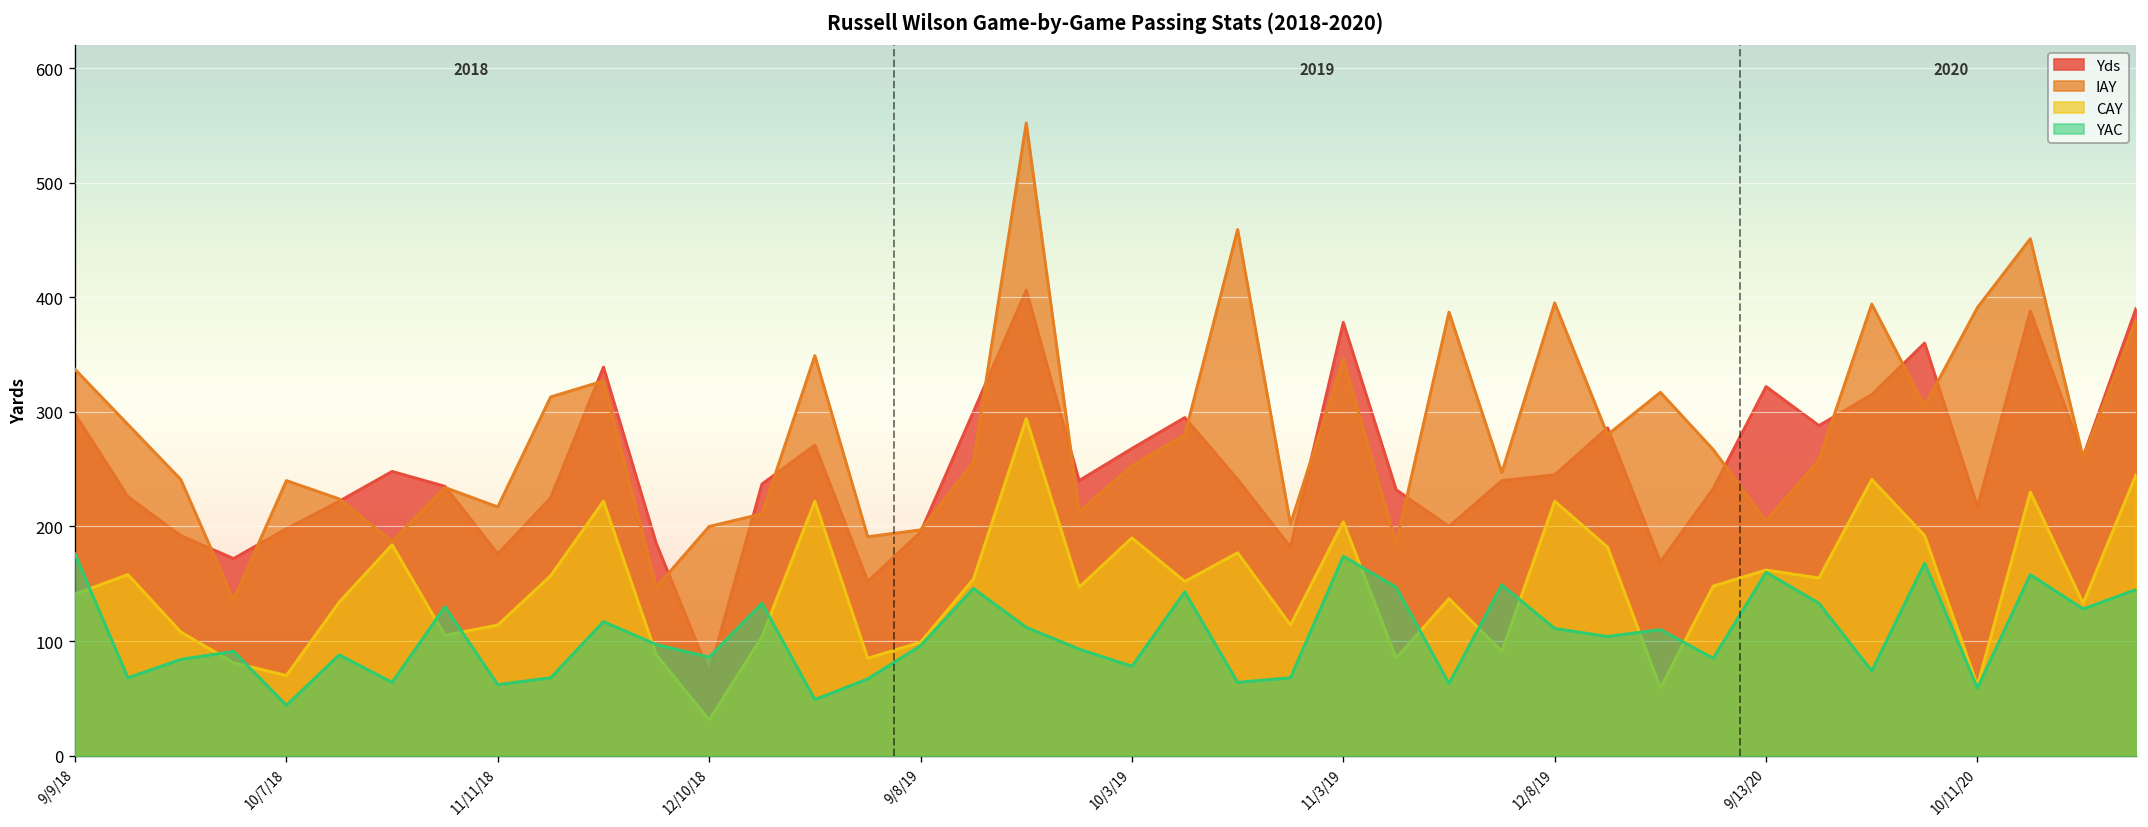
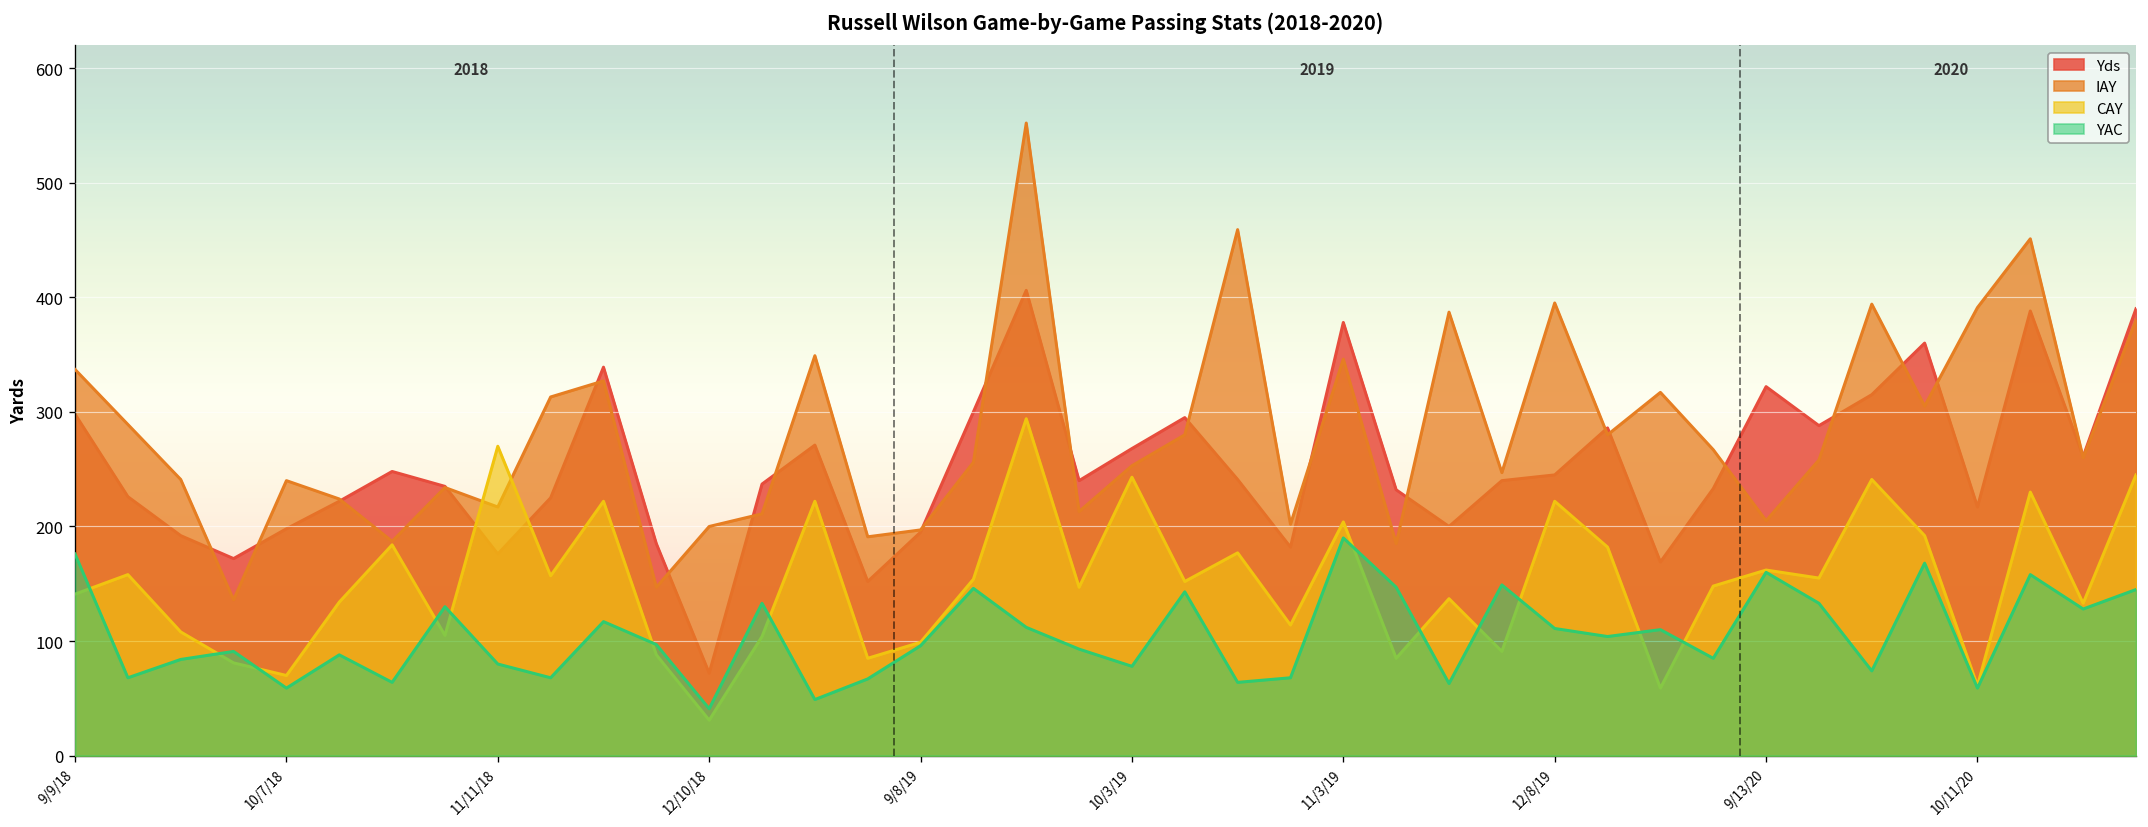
  {
    "CAY": {
      "9/9/18": 140,
      "10/7/18": 70,
-     "11/11/18": 110,
+     "11/11/18": 270,
      "12/10/18": 30,
      "9/8/19": 100,
-     "10/3/19": 190,
+     "10/3/19": 240,
      "11/3/19": 200,
      "12/8/19": 220
    },
    "YAC": {
      "9/9/18": 180,
-     "10/7/18": 40,
-     "11/11/18": 60,
-     "12/10/18": 90,
+     "10/7/18": 60,
+     "11/11/18": 80,
+     "12/10/18": 40,
      "9/8/19": 100,
      "10/3/19": 80,
-     "11/3/19": 170,
+     "11/3/19": 190,
      "12/8/19": 110
    }
  }
